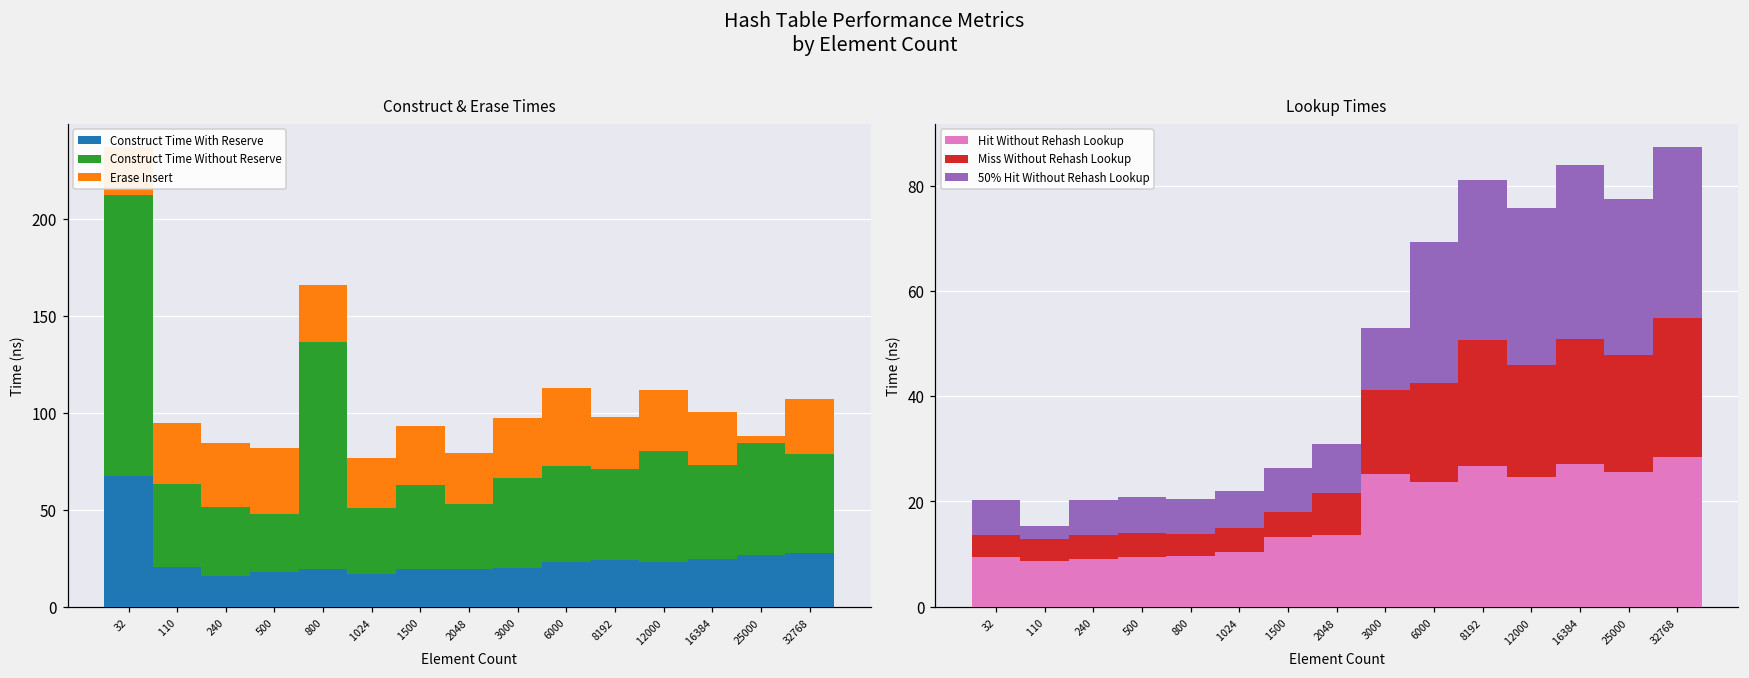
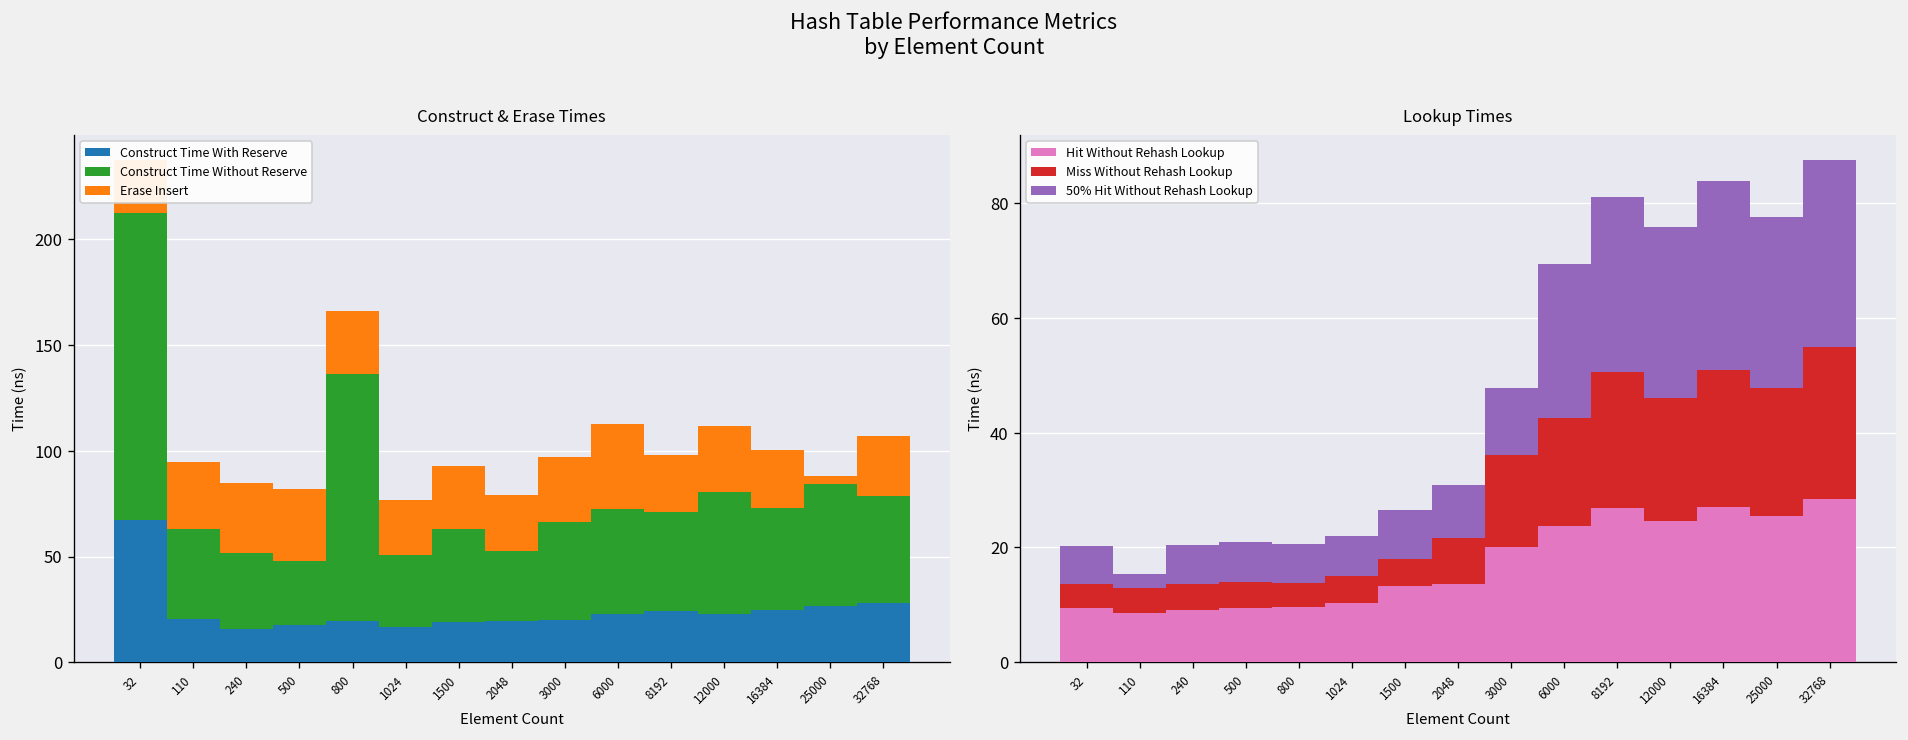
  {
    "Construct & Erase Times": {
      "Construct Time With Reserve": {
        "32": 67,
        "110": 20,
        "240": 16,
        "500": 18,
        "800": 19,
        "1024": 17,
        "1500": 19,
        "2048": 19,
        "3000": 20,
        "6000": 23,
        "8192": 24,
        "12000": 23,
        "16384": 25,
        "25000": 27,
        "32768": 28
      },
      "Construct Time Without Reserve": {
        "32": 145,
        "110": 43,
        "240": 36,
        "500": 30,
        "800": 117,
        "1024": 34,
        "1500": 44,
        "2048": 33,
        "3000": 47,
        "6000": 50,
        "8192": 47,
        "12000": 58,
        "16384": 48,
        "25000": 58,
        "32768": 51
      },
      "Erase Insert": {
        "110": 32,
        "240": 33,
        "500": 34,
        "800": 30,
        "1024": 26,
        "1500": 30,
        "2048": 26,
        "3000": 31,
        "6000": 40,
        "8192": 27,
        "12000": 31,
        "16384": 27,
        "25000": 4,
        "32768": 29
      }
    },
    "Lookup Times": {
      "Hit Without Rehash Lookup": {
        "32": 9,
        "110": 9,
        "240": 9,
        "500": 9,
        "800": 10,
        "1024": 10,
        "1500": 13,
        "2048": 14,
-       "3000": 25,
+       "3000": 20,
        "6000": 24,
        "8192": 27,
        "12000": 25,
        "16384": 27,
        "25000": 26,
        "32768": 28
      },
      "Miss Without Rehash Lookup": {
        "32": 4,
        "110": 4,
        "240": 4,
        "500": 5,
        "800": 4,
        "1024": 5,
        "1500": 5,
        "2048": 8,
        "3000": 16,
        "6000": 19,
        "8192": 24,
        "12000": 21,
        "16384": 24,
        "25000": 22,
        "32768": 27
      },
      "50% Hit Without Rehash Lookup": {
        "32": 7,
        "110": 2,
        "240": 7,
        "500": 7,
        "800": 7,
        "1024": 7,
        "1500": 8,
        "2048": 9,
        "3000": 12,
        "6000": 27,
        "8192": 30,
        "12000": 30,
        "16384": 33,
        "25000": 30,
        "32768": 33
      }
    }
  }
